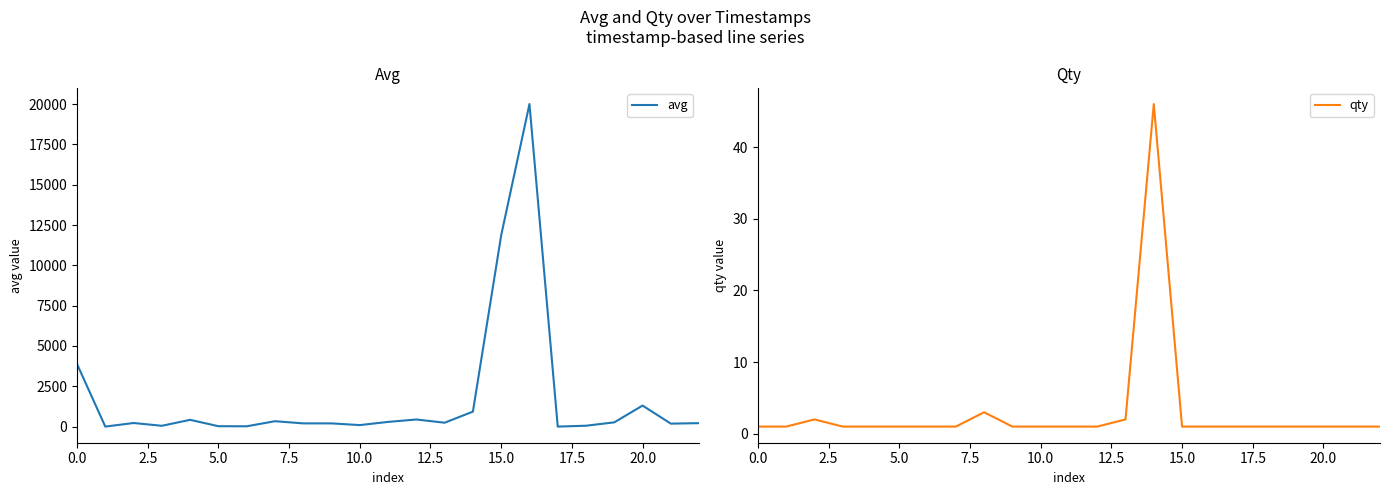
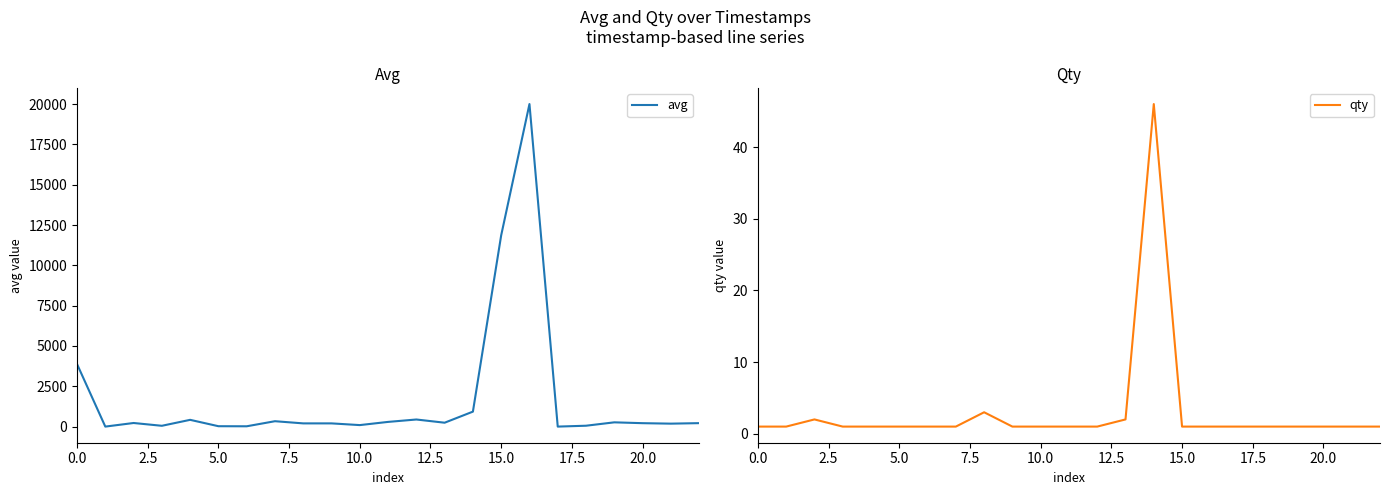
  {
    "Avg": {
      "0.0": 3900,
      "5.0": 0,
      "10.0": 100,
      "15.0": 11900,
-     "20.0": 1300
+     "20.0": 200
    },
    "Qty": {
      "0.0": 1,
      "5.0": 1,
      "10.0": 1,
      "15.0": 1,
      "20.0": 1
    }
  }
